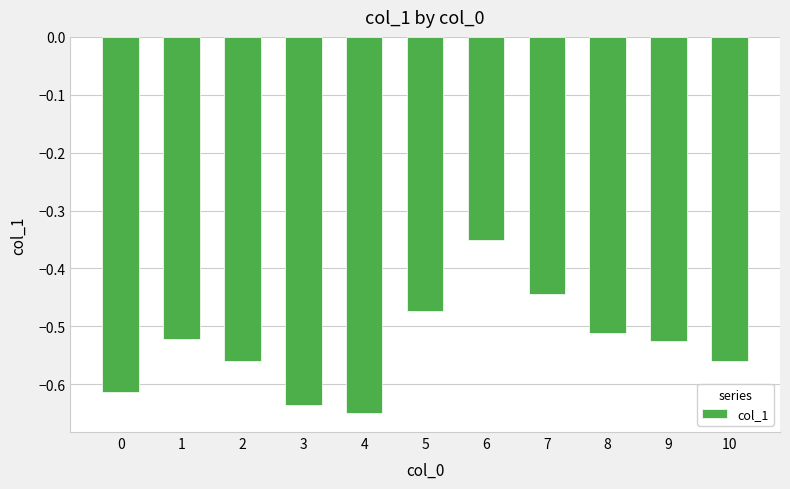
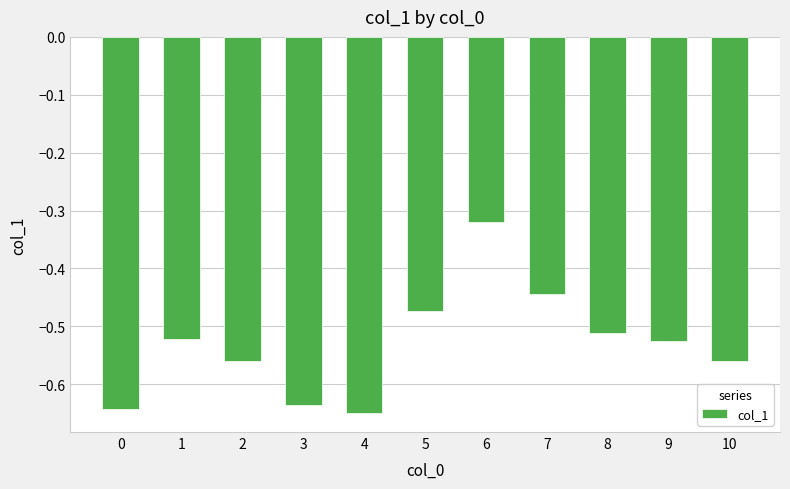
  {
-   "0": -0.61,
+   "0": -0.64,
    "1": -0.52,
    "2": -0.56,
    "3": -0.64,
    "4": -0.65,
    "5": -0.47,
-   "6": -0.35,
+   "6": -0.32,
    "7": -0.44,
    "8": -0.51,
    "9": -0.52,
    "10": -0.56
  }
